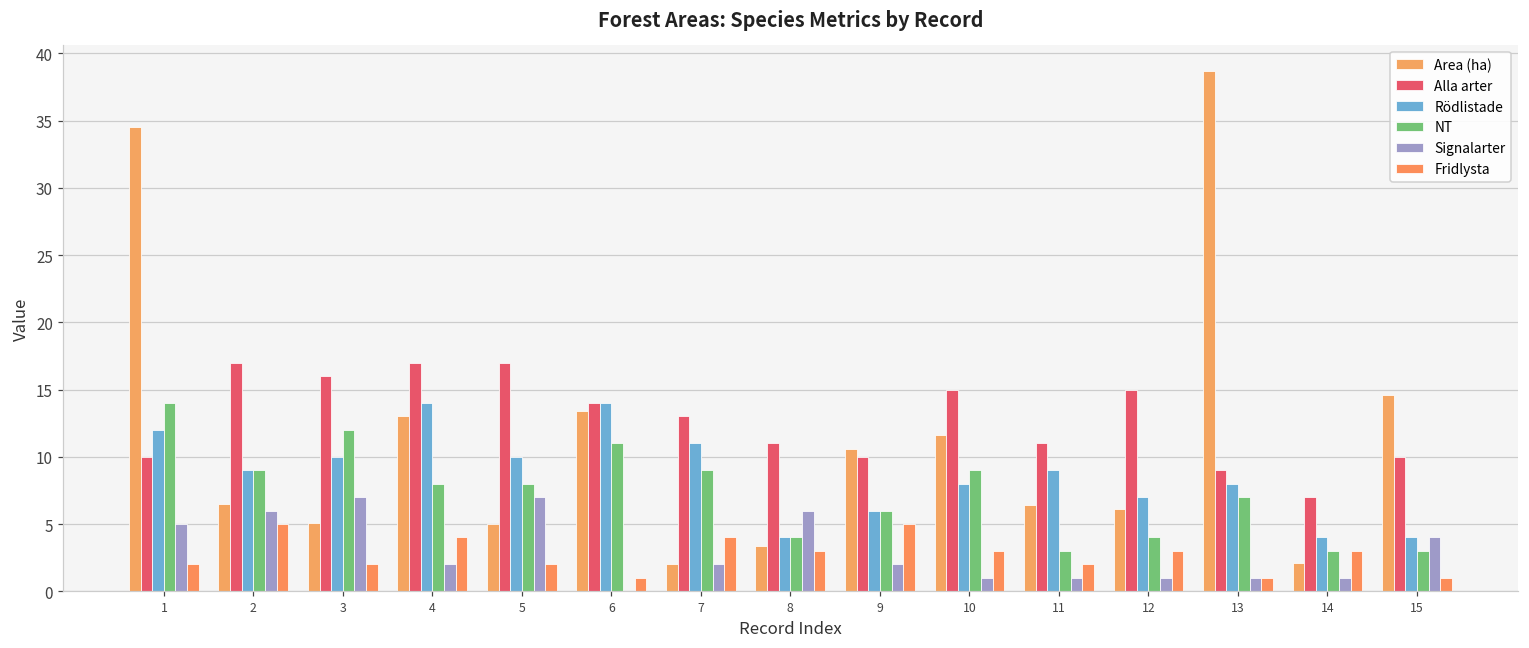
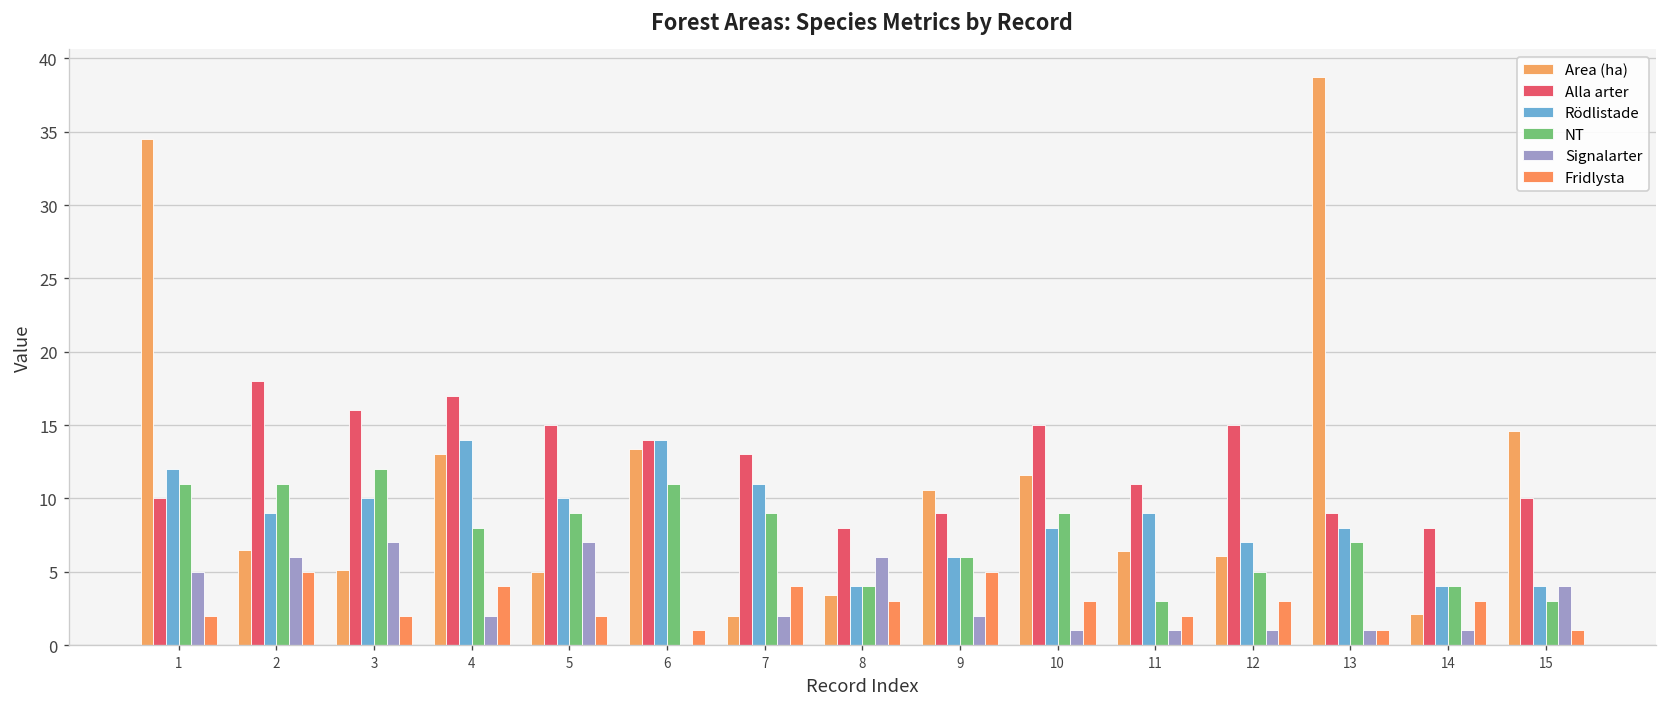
  {
    "Alla arter": {
      "1": 10,
-     "2": 17,
+     "2": 18,
      "3": 16,
      "4": 17,
-     "5": 17,
+     "5": 15,
      "6": 14,
      "7": 13,
-     "8": 11,
-     "9": 10,
+     "8": 8,
+     "9": 9,
      "10": 15,
      "11": 11,
      "12": 15,
      "13": 9,
-     "14": 7,
+     "14": 8,
      "15": 10
    },
    "NT": {
-     "1": 14,
-     "2": 9,
+     "1": 11,
+     "2": 11,
      "3": 12,
      "4": 8,
-     "5": 8,
+     "5": 9,
      "6": 11,
      "7": 9,
      "8": 4,
      "9": 6,
      "10": 9,
      "11": 3,
-     "12": 4,
+     "12": 5,
      "13": 7,
-     "14": 3,
+     "14": 4,
      "15": 3
    }
  }
